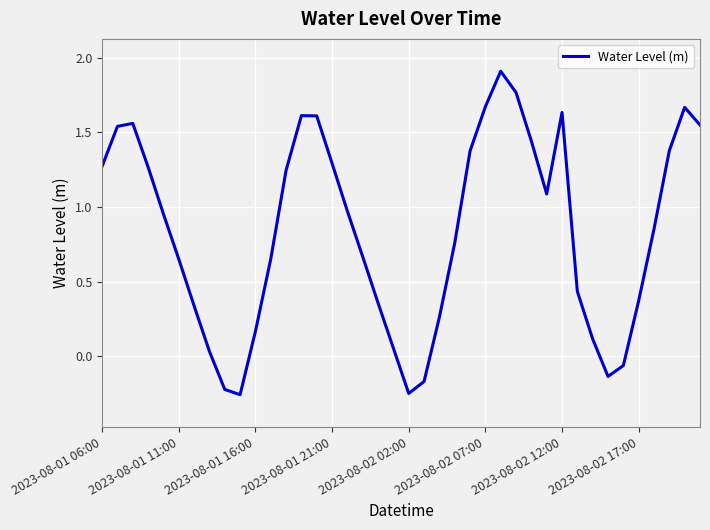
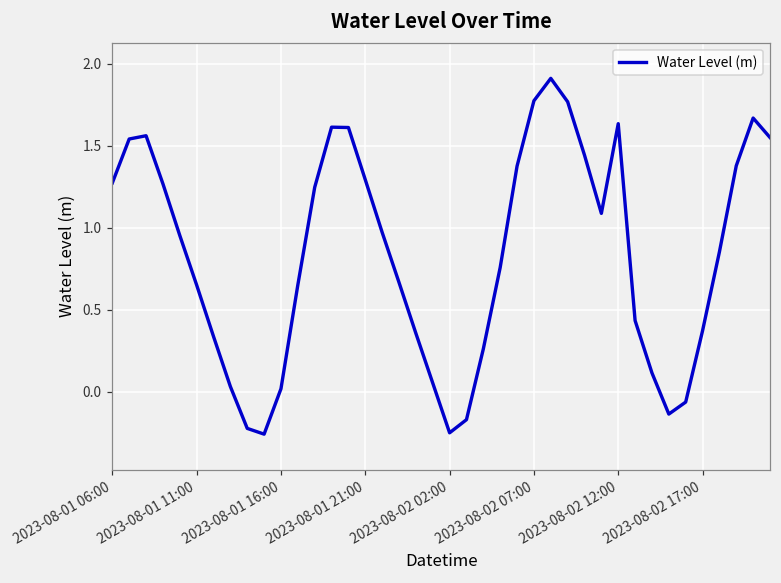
  {
    "2023-08-01 06:00": 1.27,
    "2023-08-01 11:00": 0.65,
-   "2023-08-01 16:00": 0.17,
+   "2023-08-01 16:00": 0.02,
    "2023-08-01 21:00": 1.29,
    "2023-08-02 02:00": -0.25,
-   "2023-08-02 07:00": 1.67,
+   "2023-08-02 07:00": 1.77,
    "2023-08-02 12:00": 1.63,
    "2023-08-02 17:00": 0.37
  }
